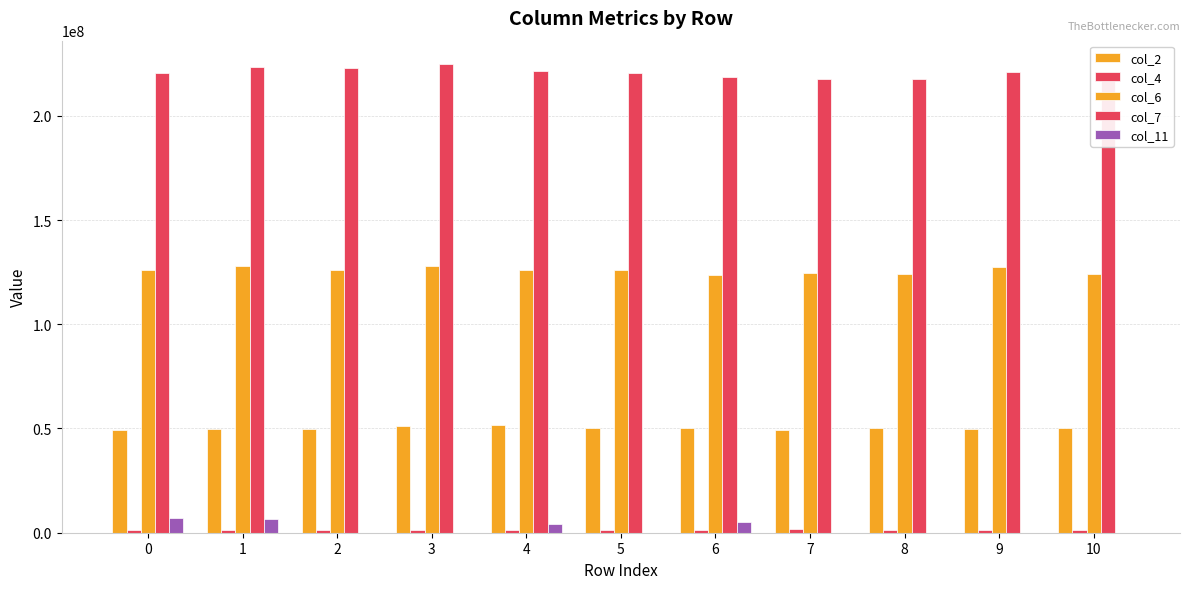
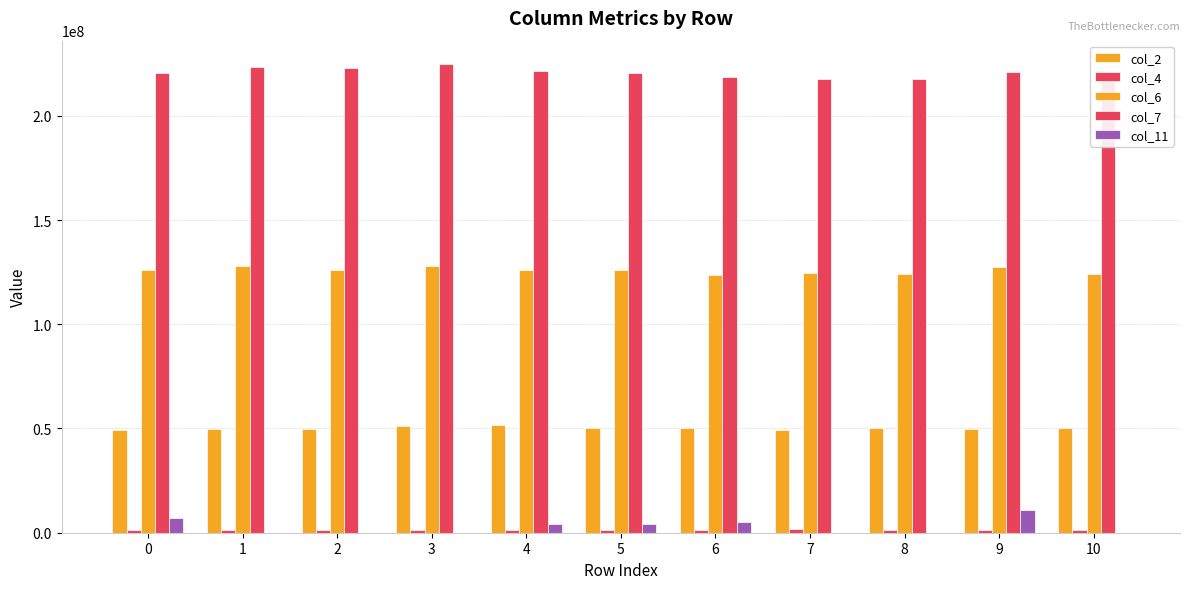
  {
    "col_11": {
      "0": 7000000,
-     "1": 6000000,
+     "1": 0,
      "4": 4000000,
-     "5": 0,
+     "5": 4000000,
      "6": 5000000,
-     "9": 0
+     "9": 11000000
    }
  }
